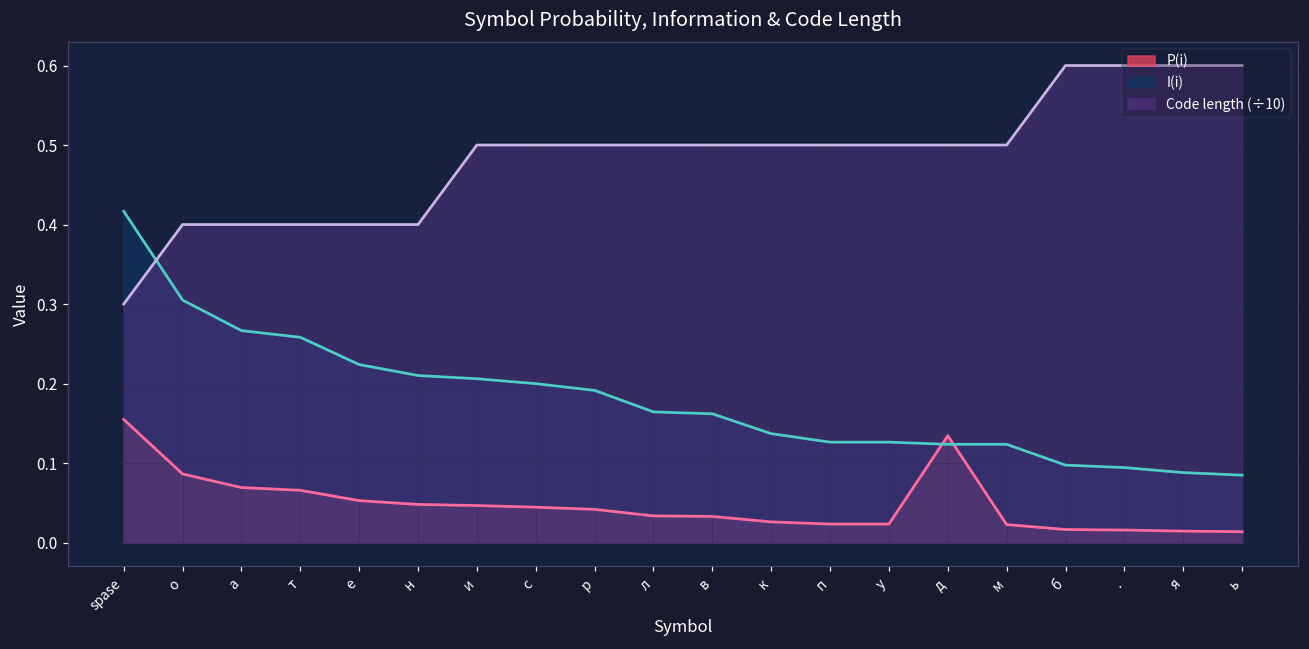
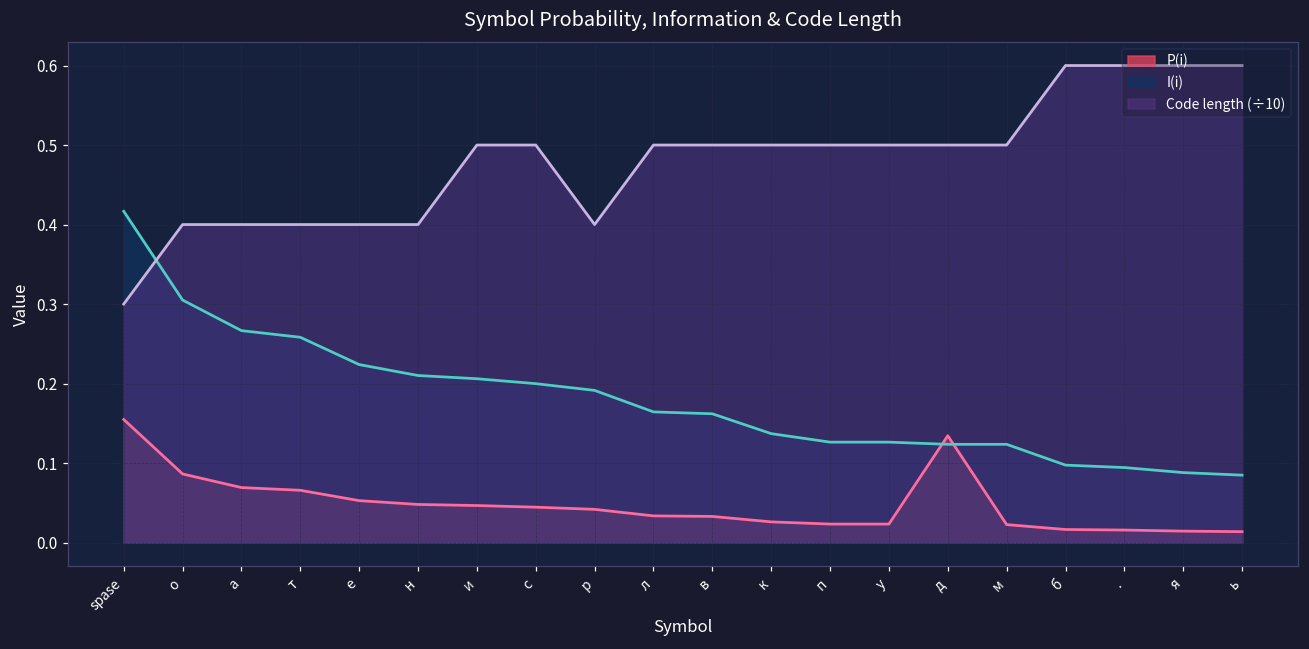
  {
    "P(i)": {
      "spase": 0.15,
      "о": 0.09,
      "а": 0.07,
      "т": 0.07,
      "е": 0.05,
      "н": 0.05,
      "и": 0.05,
      "с": 0.04,
      "р": 0.04,
      "л": 0.03,
      "в": 0.03,
      "к": 0.03,
      "п": 0.02,
      "у": 0.02,
      "д": 0.13,
      "м": 0.02,
      "б": 0.02,
      ".": 0.02,
      "я": 0.01,
      "ь": 0.01
    },
    "I(i)": {
      "spase": 0.42,
      "о": 0.31,
      "а": 0.27,
      "т": 0.26,
      "е": 0.22,
      "н": 0.21,
      "и": 0.21,
      "с": 0.20,
      "р": 0.19,
      "л": 0.16,
      "в": 0.16,
      "к": 0.14,
      "п": 0.13,
      "у": 0.13,
      "д": 0.12,
      "м": 0.12,
      "б": 0.10,
      ".": 0.09,
      "я": 0.09,
      "ь": 0.08
    },
    "Code length (÷10)": {
      "spase": 0.30,
      "о": 0.40,
      "а": 0.40,
      "т": 0.40,
      "е": 0.40,
      "н": 0.40,
      "и": 0.50,
      "с": 0.50,
-     "р": 0.50,
+     "р": 0.40,
      "л": 0.50,
      "в": 0.50,
      "к": 0.50,
      "п": 0.50,
      "у": 0.50,
      "д": 0.50,
      "м": 0.50,
      "б": 0.60
    }
  }
